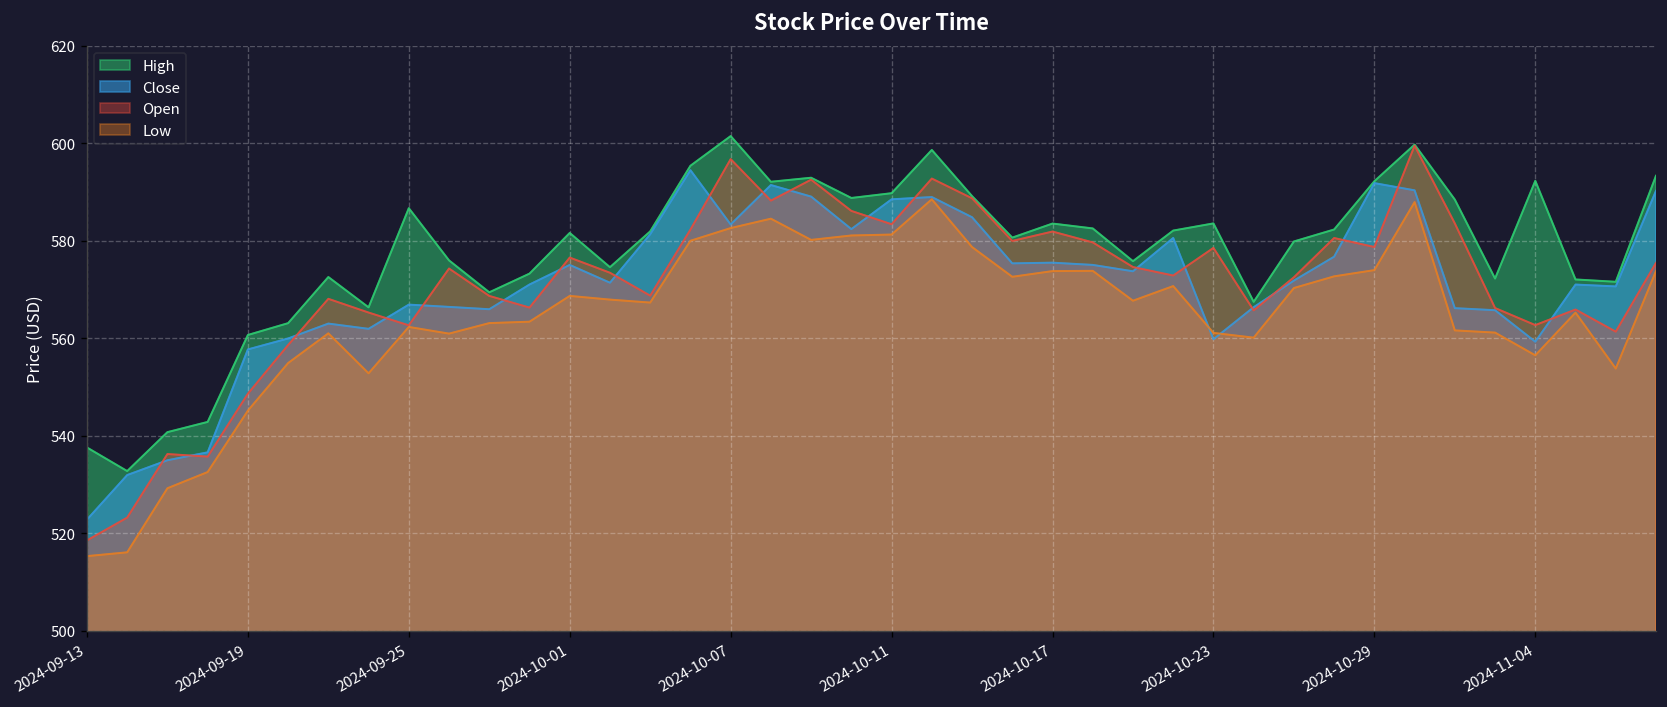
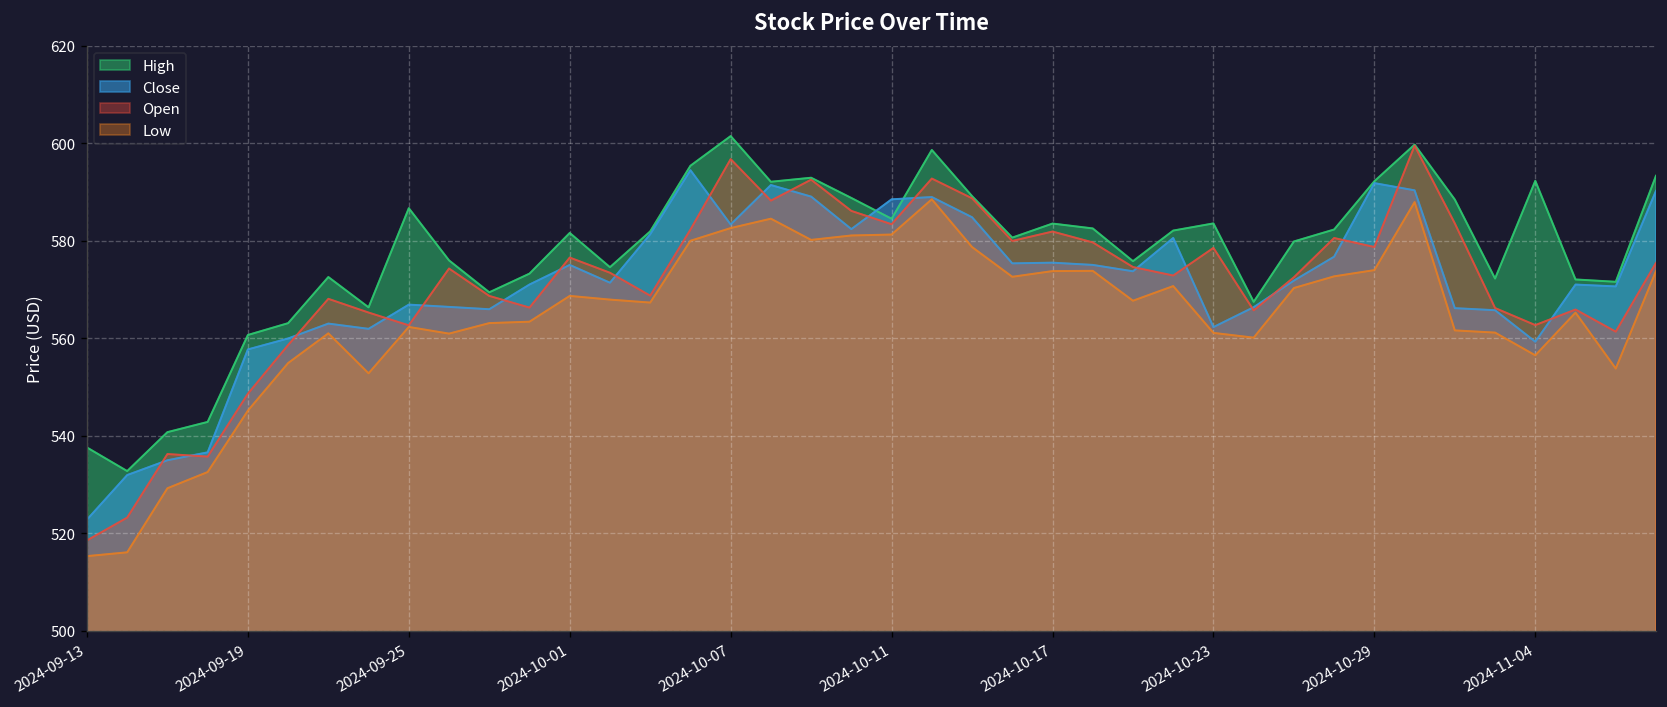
  {
    "High": {
      "2024-09-13": 538,
      "2024-09-19": 561,
      "2024-09-25": 587,
      "2024-10-01": 582,
      "2024-10-07": 601,
-     "2024-10-11": 590,
+     "2024-10-11": 585,
      "2024-10-17": 584,
      "2024-10-23": 584,
      "2024-11-04": 592
    },
    "Close": {
      "2024-09-13": 523,
      "2024-09-19": 558,
      "2024-09-25": 567,
      "2024-10-01": 575,
      "2024-10-07": 583,
      "2024-10-11": 588,
      "2024-10-17": 576,
-     "2024-10-23": 560,
+     "2024-10-23": 562,
      "2024-11-04": 559
    }
  }
